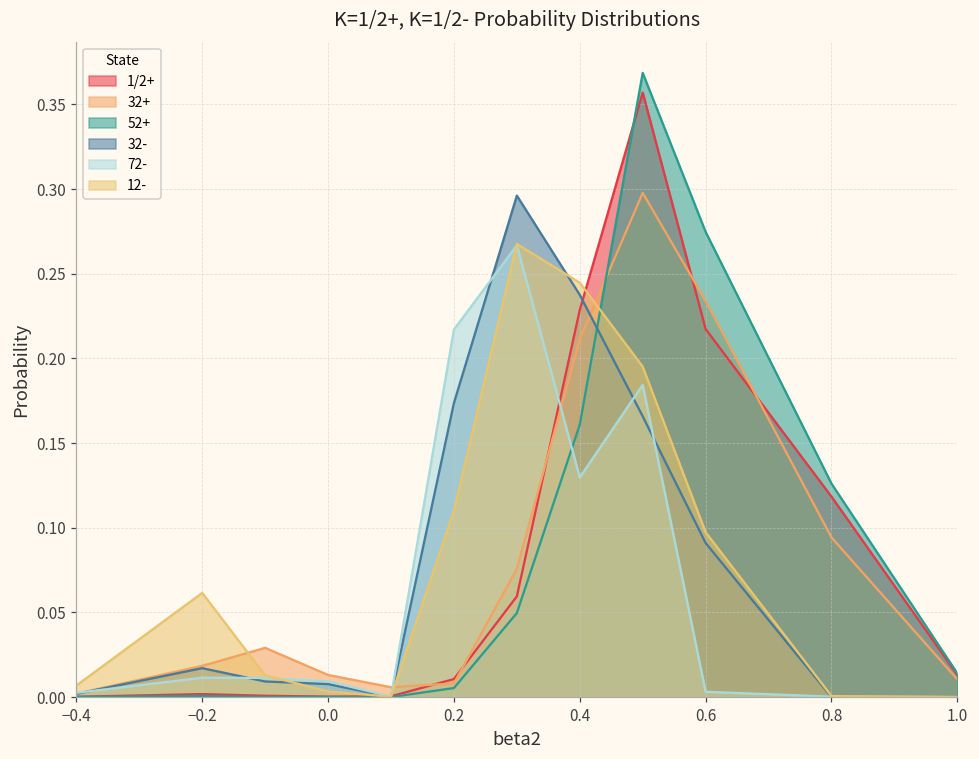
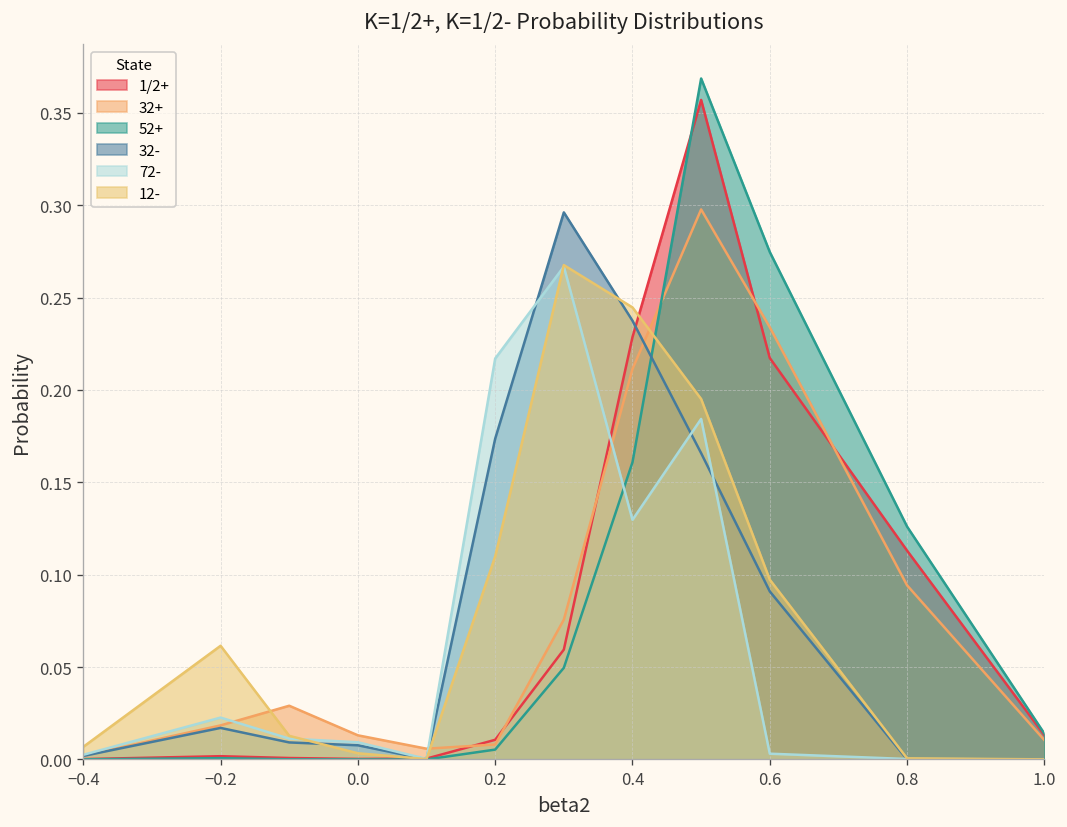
  {
    "1/2+": {
      "0.2": 0.011,
      "0.4": 0.229,
      "0.6": 0.217,
-     "0.8": 0.118
+     "0.8": 0.113
    },
    "72-": {
-     "−0.2": 0.011,
+     "−0.2": 0.023,
      "0.2": 0.217,
      "0.4": 0.130,
      "0.6": 0.003
    }
  }
